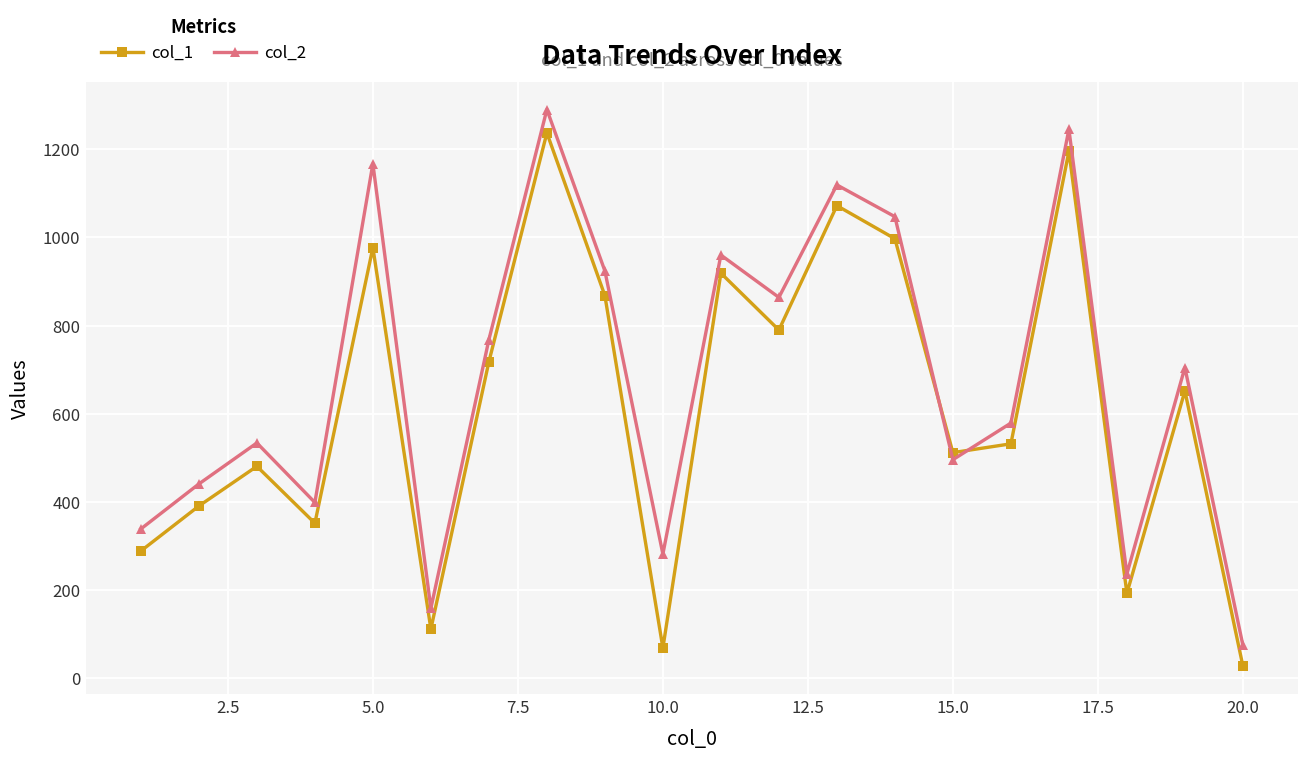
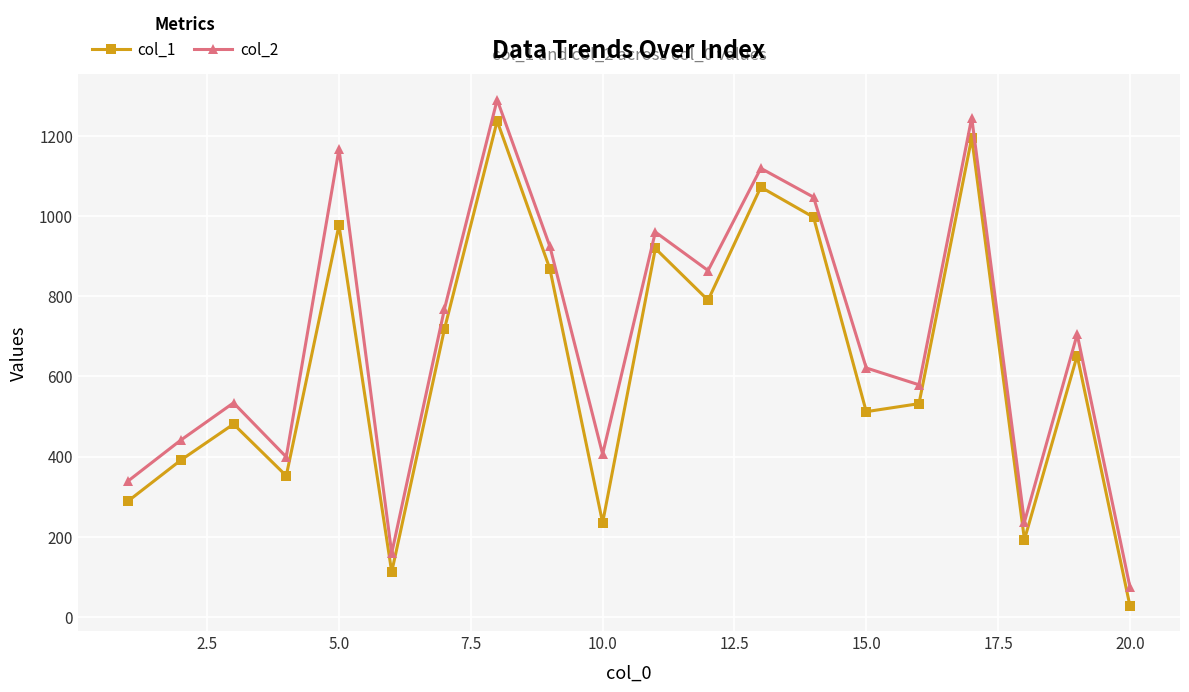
  {
    "col_1": {
      "5.0": 980,
-     "10.0": 70,
+     "10.0": 240,
      "15.0": 510,
      "20.0": 30
    },
    "col_2": {
      "5.0": 1170,
-     "10.0": 280,
-     "15.0": 500,
+     "10.0": 410,
+     "15.0": 620,
      "20.0": 80
    }
  }
